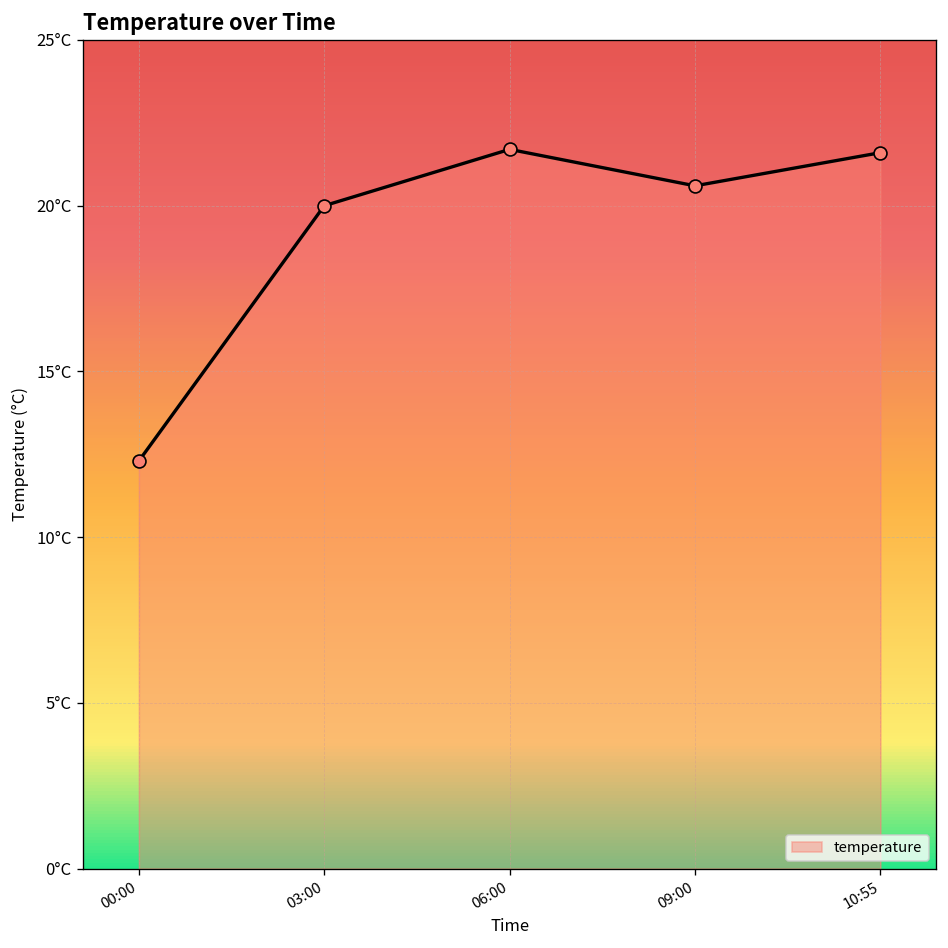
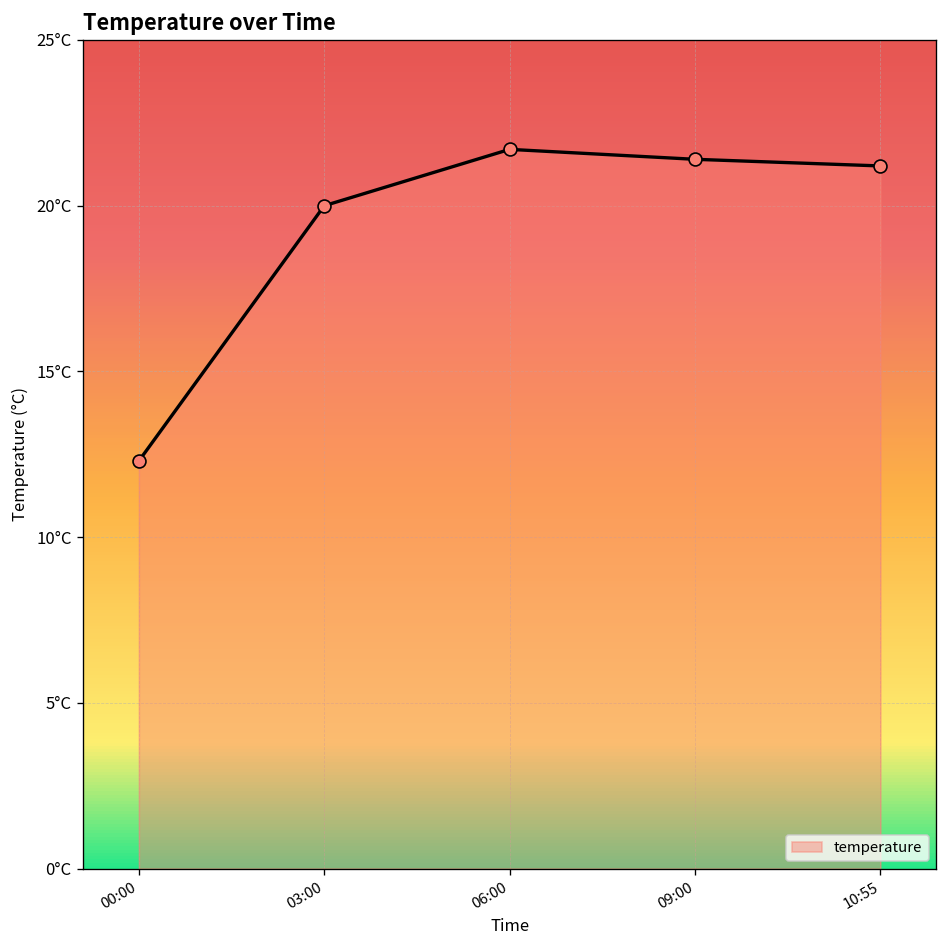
  {
    "00:00": "12.3°C",
    "03:00": "20.0°C",
    "06:00": "21.7°C",
-   "09:00": "20.6°C",
-   "10:55": "21.6°C"
+   "09:00": "21.4°C",
+   "10:55": "21.2°C"
  }
